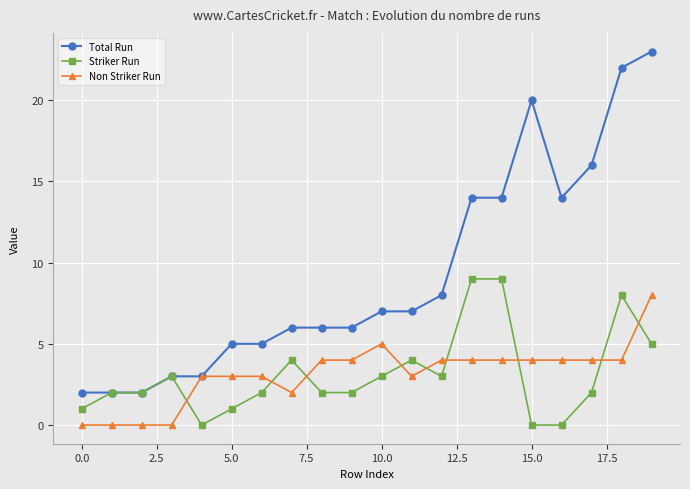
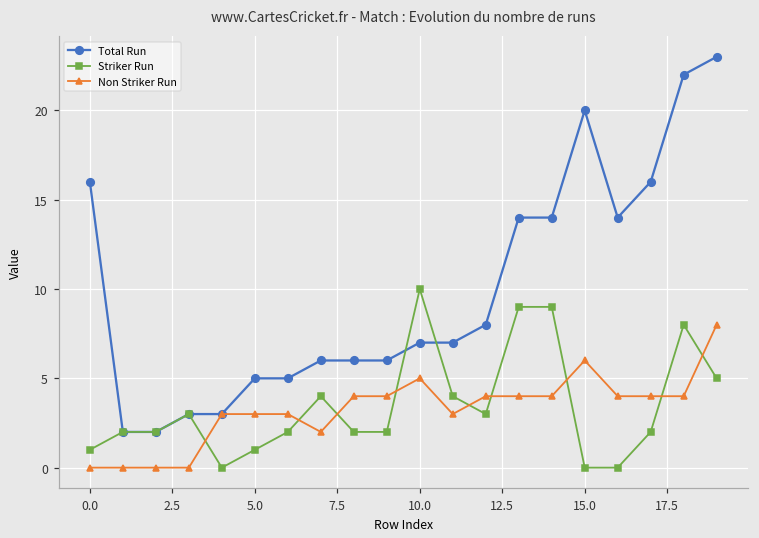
  {
    "Total Run": {
-     "0.0": 2,
+     "0.0": 16,
      "5.0": 5,
      "10.0": 7,
      "15.0": 20
    },
    "Striker Run": {
      "0.0": 1,
      "5.0": 1,
-     "10.0": 3,
+     "10.0": 10,
      "15.0": 0
    },
    "Non Striker Run": {
      "0.0": 0,
      "5.0": 3,
      "10.0": 5,
-     "15.0": 4
+     "15.0": 6
    }
  }
